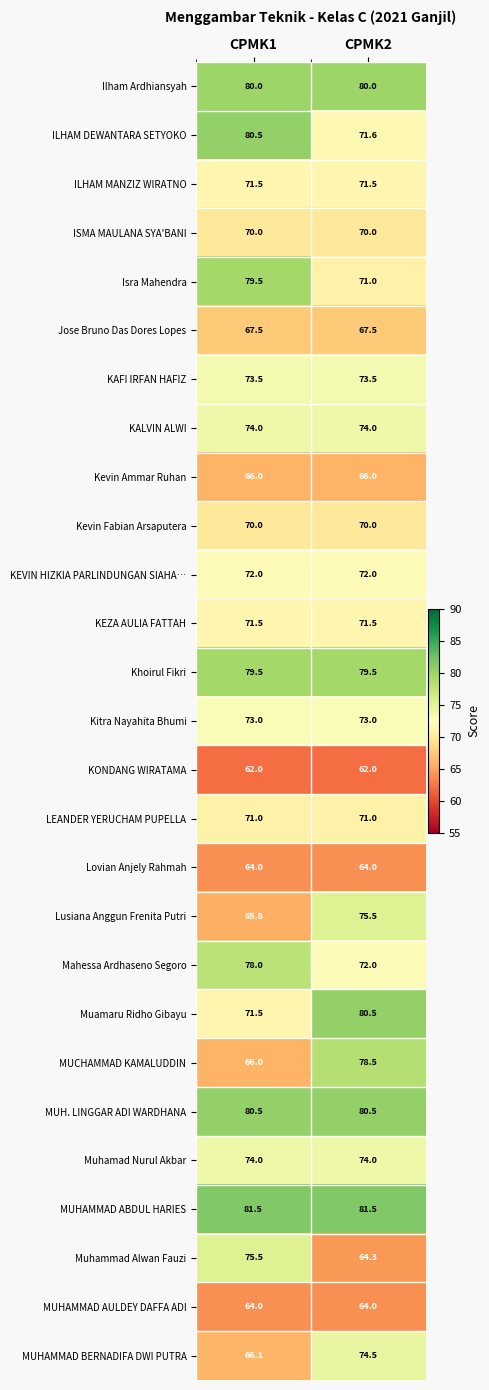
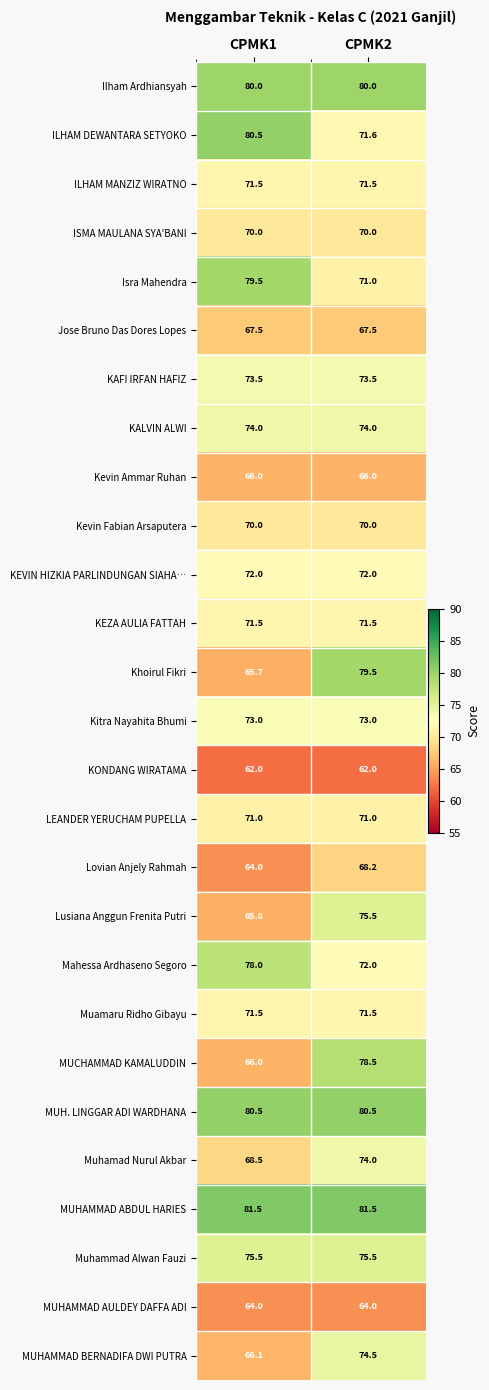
  {
    "Ilham Ardhiansyah": {
      "CPMK1": 80.0,
      "CPMK2": 80.0
    },
    "ILHAM DEWANTARA SETYOKO": {
      "CPMK1": 80.5,
      "CPMK2": 71.6
    },
    "ILHAM MANZIZ WIRATNO": {
      "CPMK1": 71.5,
      "CPMK2": 71.5
    },
    "ISMA MAULANA SYA'BANI": {
      "CPMK1": 70.0,
      "CPMK2": 70.0
    },
    "Isra Mahendra": {
      "CPMK1": 79.5,
      "CPMK2": 71.0
    },
    "Jose Bruno Das Dores Lopes": {
      "CPMK1": 67.5,
      "CPMK2": 67.5
    },
    "KAFI IRFAN HAFIZ": {
      "CPMK1": 73.5,
      "CPMK2": 73.5
    },
    "KALVIN ALWI": {
      "CPMK1": 74.0,
      "CPMK2": 74.0
    },
    "Kevin Ammar Ruhan": {
      "CPMK1": 66.0,
      "CPMK2": 66.0
    },
    "Kevin Fabian Arsaputera": {
      "CPMK1": 70.0,
      "CPMK2": 70.0
    },
    "KEVIN HIZKIA PARLINDUNGAN SIAHA…": {
      "CPMK1": 72.0,
      "CPMK2": 72.0
    },
    "KEZA AULIA FATTAH": {
      "CPMK1": 71.5,
      "CPMK2": 71.5
    },
    "Khoirul Fikri": {
-     "CPMK1": 79.5,
+     "CPMK1": 65.7,
      "CPMK2": 79.5
    },
    "Kitra Nayahita Bhumi": {
      "CPMK1": 73.0,
      "CPMK2": 73.0
    },
    "KONDANG WIRATAMA": {
      "CPMK1": 62.0,
      "CPMK2": 62.0
    },
    "LEANDER YERUCHAM PUPELLA": {
      "CPMK1": 71.0,
      "CPMK2": 71.0
    },
    "Lovian Anjely Rahmah": {
      "CPMK1": 64.0,
-     "CPMK2": 64.0
+     "CPMK2": 68.2
    },
    "Lusiana Anggun Frenita Putri": {
      "CPMK1": 65.8,
      "CPMK2": 75.5
    },
    "Mahessa Ardhaseno Segoro": {
      "CPMK1": 78.0,
      "CPMK2": 72.0
    },
    "Muamaru Ridho Gibayu": {
      "CPMK1": 71.5,
-     "CPMK2": 80.5
+     "CPMK2": 71.5
    },
    "MUCHAMMAD KAMALUDDIN": {
      "CPMK1": 66.0,
      "CPMK2": 78.5
    },
    "MUH. LINGGAR ADI WARDHANA": {
      "CPMK1": 80.5,
      "CPMK2": 80.5
    },
    "Muhamad Nurul Akbar": {
-     "CPMK1": 74.0,
+     "CPMK1": 68.5,
      "CPMK2": 74.0
    },
    "MUHAMMAD ABDUL HARIES": {
      "CPMK1": 81.5,
      "CPMK2": 81.5
    },
    "Muhammad Alwan Fauzi": {
      "CPMK1": 75.5,
-     "CPMK2": 64.3
+     "CPMK2": 75.5
    },
    "MUHAMMAD AULDEY DAFFA ADI": {
      "CPMK1": 64.0,
      "CPMK2": 64.0
    },
    "MUHAMMAD BERNADIFA DWI PUTRA": {
      "CPMK1": 66.1,
      "CPMK2": 74.5
    }
  }
